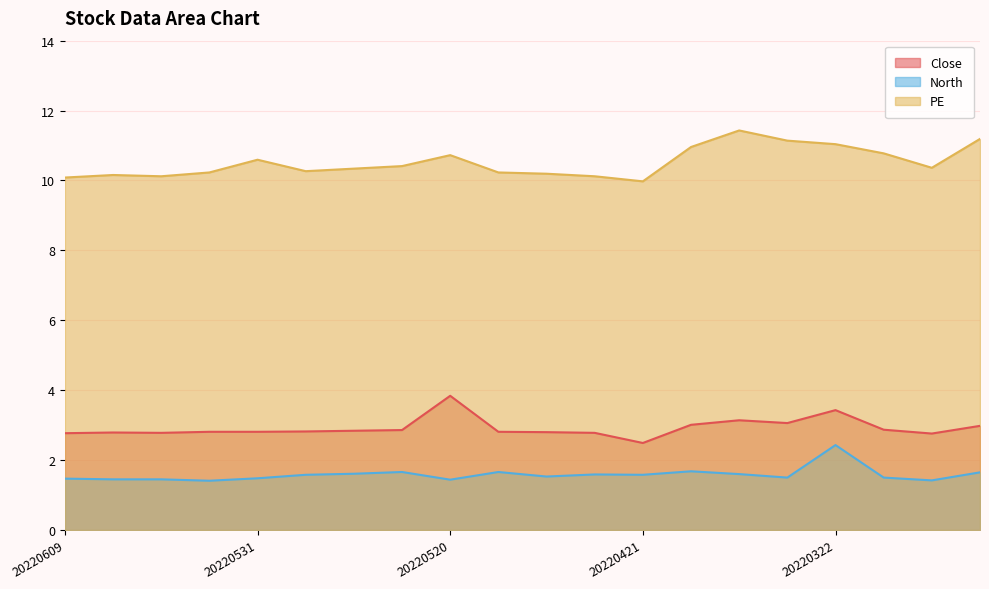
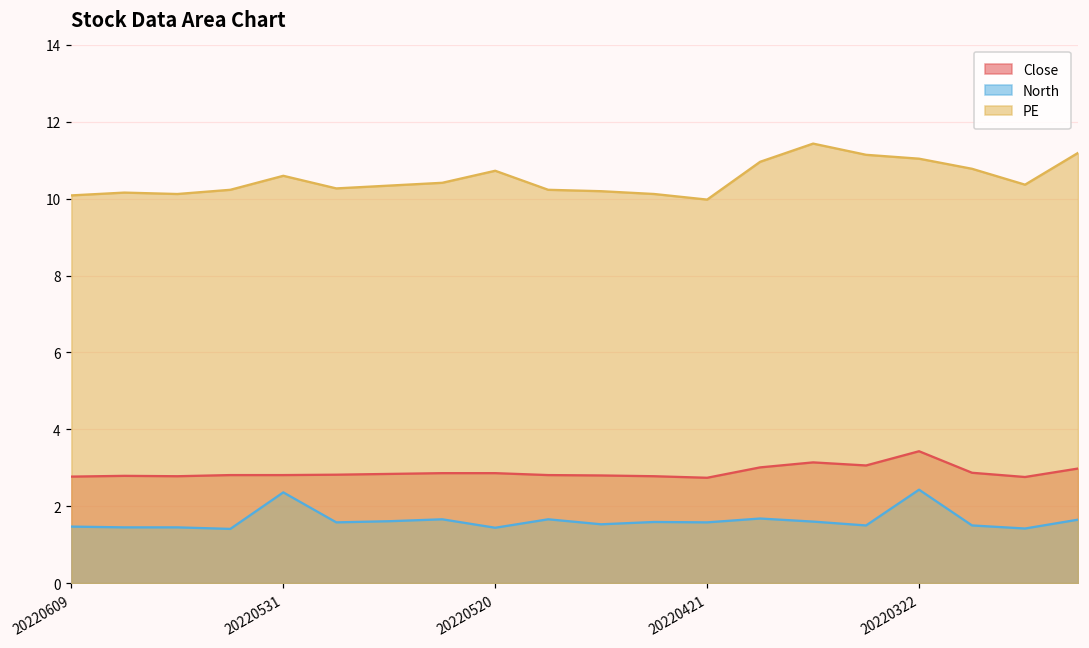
  {
    "Close": {
      "20220609": 2.8,
      "20220531": 2.8,
-     "20220520": 3.8,
-     "20220421": 2.5,
+     "20220520": 2.9,
+     "20220421": 2.7,
      "20220322": 3.4
    },
    "North": {
      "20220609": 1.5,
-     "20220531": 1.5,
+     "20220531": 2.4,
      "20220520": 1.4,
      "20220421": 1.6,
      "20220322": 2.4
    },
    "PE": {
      "20220609": 10.1,
      "20220531": 10.6,
      "20220520": 10.7,
      "20220421": 10.0,
      "20220322": 11.0
    }
  }
